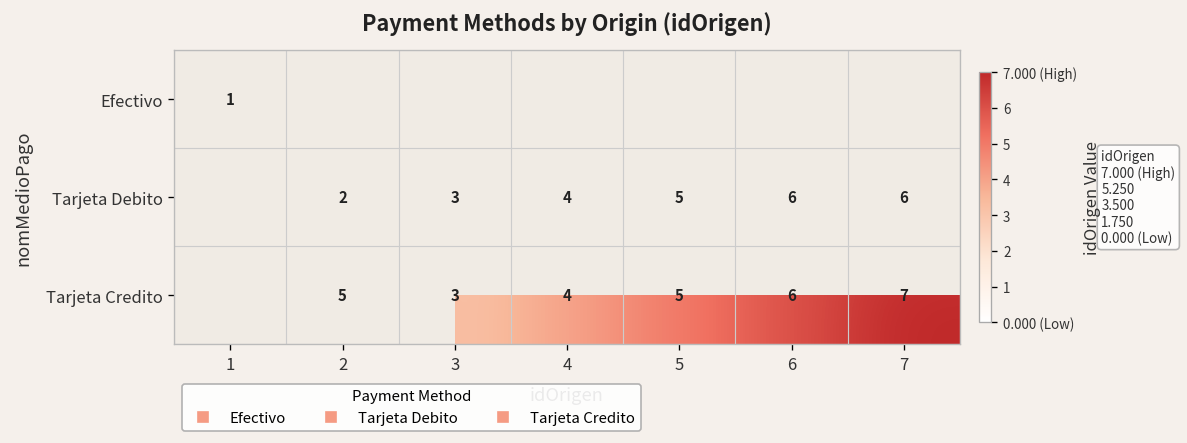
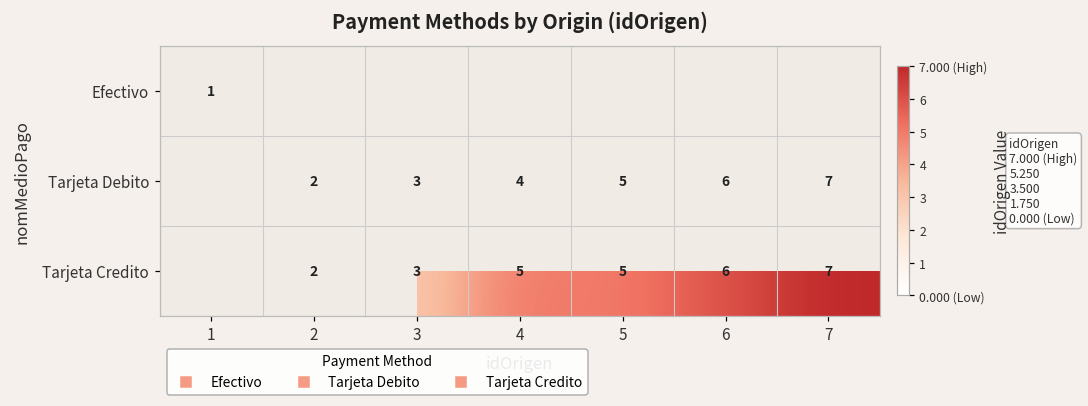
  {
    "Efectivo": {
      "1": 1
    },
    "Tarjeta Debito": {
      "2": 2,
      "3": 3,
      "4": 4,
      "5": 5,
      "6": 6,
-     "7": 6
+     "7": 7
    },
    "Tarjeta Credito": {
-     "2": 5,
+     "2": 2,
      "3": 3,
-     "4": 4,
+     "4": 5,
      "5": 5,
      "6": 6,
      "7": 7
    }
  }
